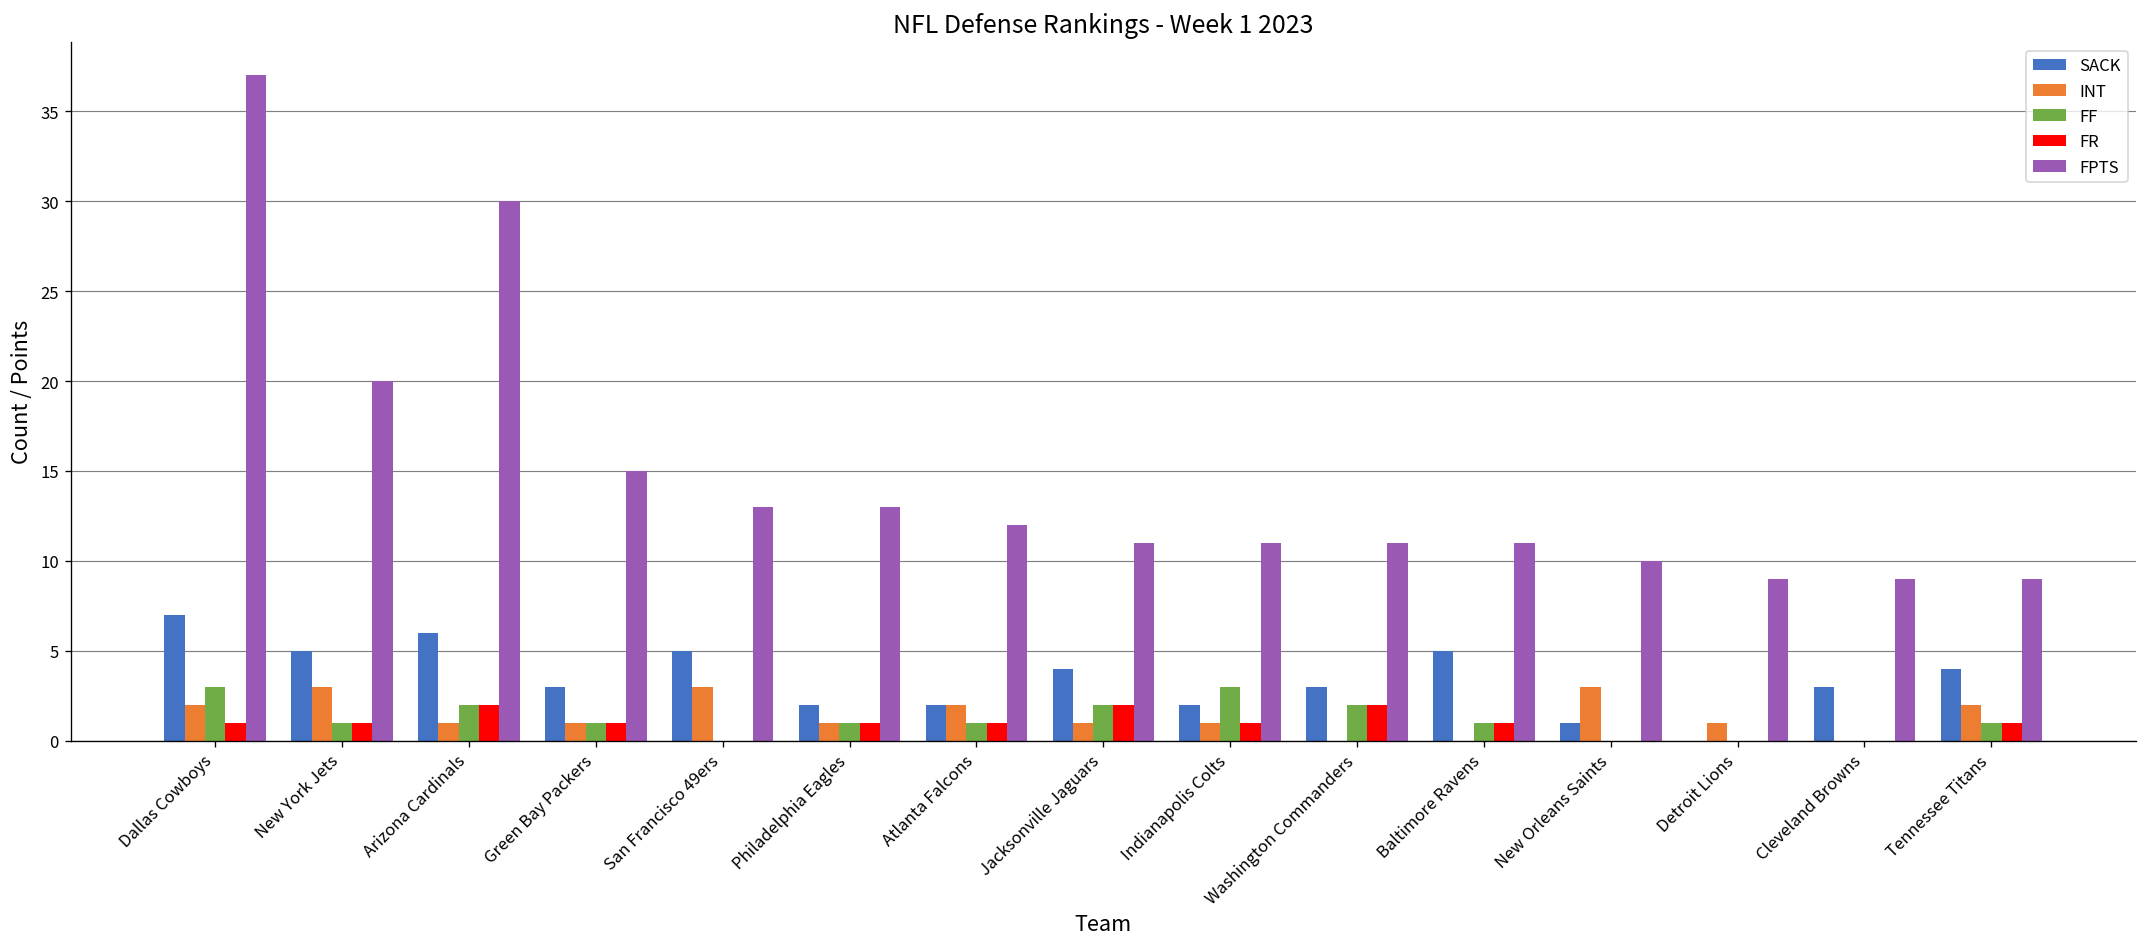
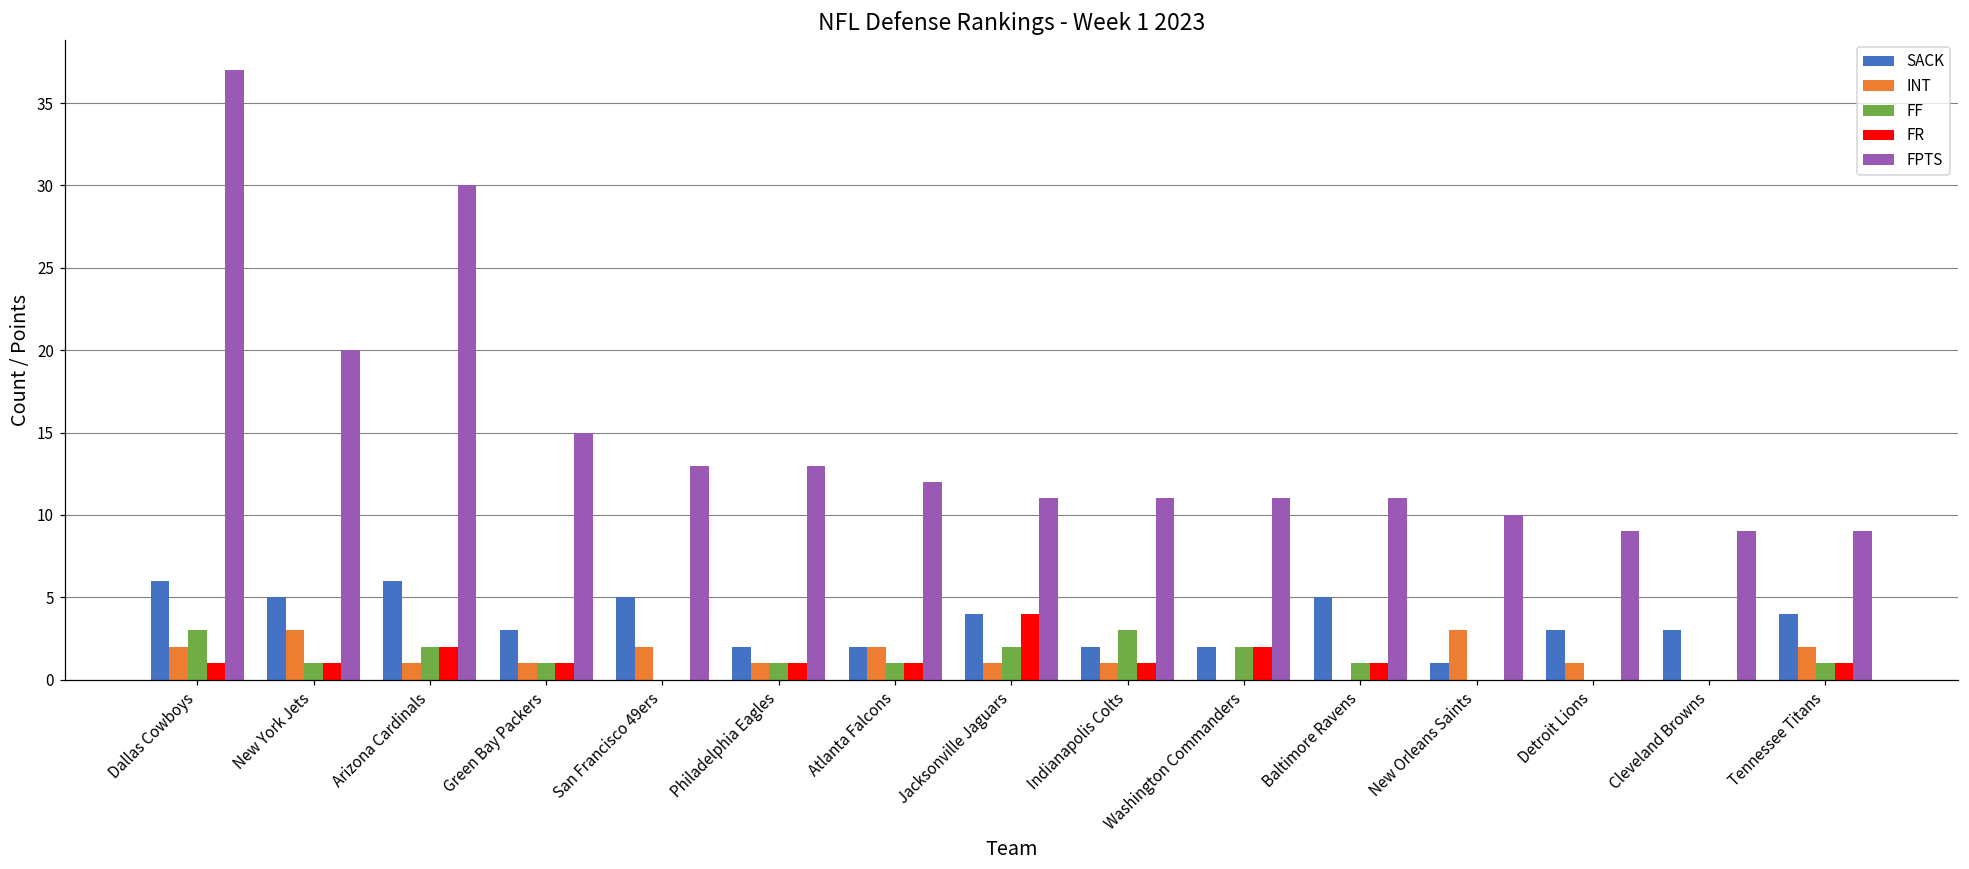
  {
    "SACK": {
-     "Dallas Cowboys": 7,
+     "Dallas Cowboys": 6,
      "New York Jets": 5,
      "Arizona Cardinals": 6,
      "Green Bay Packers": 3,
      "San Francisco 49ers": 5,
      "Philadelphia Eagles": 2,
      "Atlanta Falcons": 2,
      "Jacksonville Jaguars": 4,
      "Indianapolis Colts": 2,
-     "Washington Commanders": 3,
+     "Washington Commanders": 2,
      "Baltimore Ravens": 5,
      "New Orleans Saints": 1,
-     "Detroit Lions": 0,
+     "Detroit Lions": 3,
      "Cleveland Browns": 3,
      "Tennessee Titans": 4
    },
    "INT": {
      "Dallas Cowboys": 2,
      "New York Jets": 3,
      "Arizona Cardinals": 1,
      "Green Bay Packers": 1,
-     "San Francisco 49ers": 3,
+     "San Francisco 49ers": 2,
      "Philadelphia Eagles": 1,
      "Atlanta Falcons": 2,
      "Jacksonville Jaguars": 1,
      "Indianapolis Colts": 1,
      "Washington Commanders": 0,
      "Baltimore Ravens": 0,
      "New Orleans Saints": 3,
      "Detroit Lions": 1,
      "Cleveland Browns": 0,
      "Tennessee Titans": 2
    },
    "FF": {
      "Dallas Cowboys": 3,
      "New York Jets": 1,
      "Arizona Cardinals": 2,
      "Green Bay Packers": 1,
      "San Francisco 49ers": 0,
      "Philadelphia Eagles": 1,
      "Atlanta Falcons": 1,
      "Jacksonville Jaguars": 2,
      "Indianapolis Colts": 3,
      "Washington Commanders": 2,
      "Baltimore Ravens": 1,
      "New Orleans Saints": 0,
      "Detroit Lions": 0,
      "Cleveland Browns": 0,
      "Tennessee Titans": 1
    },
    "FR": {
      "Dallas Cowboys": 1,
      "New York Jets": 1,
      "Arizona Cardinals": 2,
      "Green Bay Packers": 1,
      "San Francisco 49ers": 0,
      "Philadelphia Eagles": 1,
      "Atlanta Falcons": 1,
-     "Jacksonville Jaguars": 2,
+     "Jacksonville Jaguars": 4,
      "Indianapolis Colts": 1,
      "Washington Commanders": 2,
      "Baltimore Ravens": 1,
      "New Orleans Saints": 0,
      "Detroit Lions": 0,
      "Cleveland Browns": 0,
      "Tennessee Titans": 1
    },
    "FPTS": {
      "Dallas Cowboys": 37,
      "New York Jets": 20,
      "Arizona Cardinals": 30,
      "Green Bay Packers": 15,
      "San Francisco 49ers": 13,
      "Philadelphia Eagles": 13,
      "Atlanta Falcons": 12,
      "Jacksonville Jaguars": 11,
      "Indianapolis Colts": 11,
      "Washington Commanders": 11,
      "Baltimore Ravens": 11,
      "New Orleans Saints": 10,
      "Detroit Lions": 9,
      "Cleveland Browns": 9,
      "Tennessee Titans": 9
    }
  }
